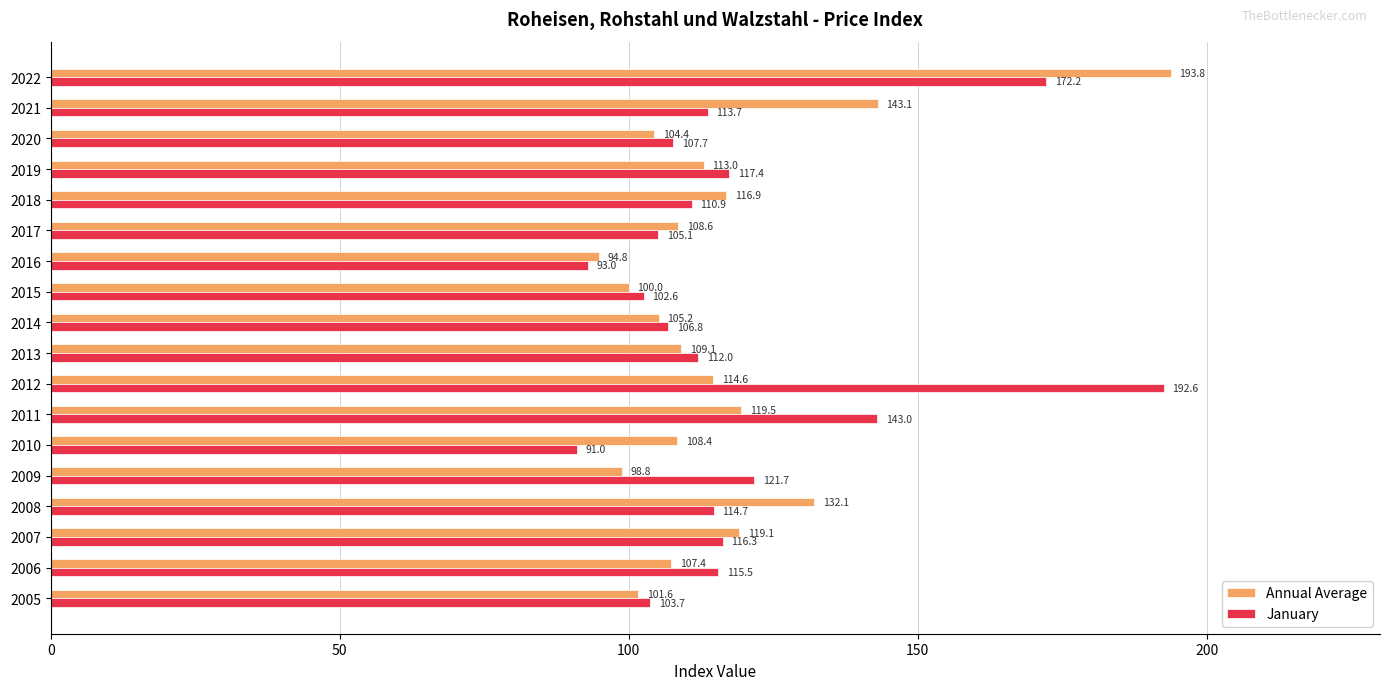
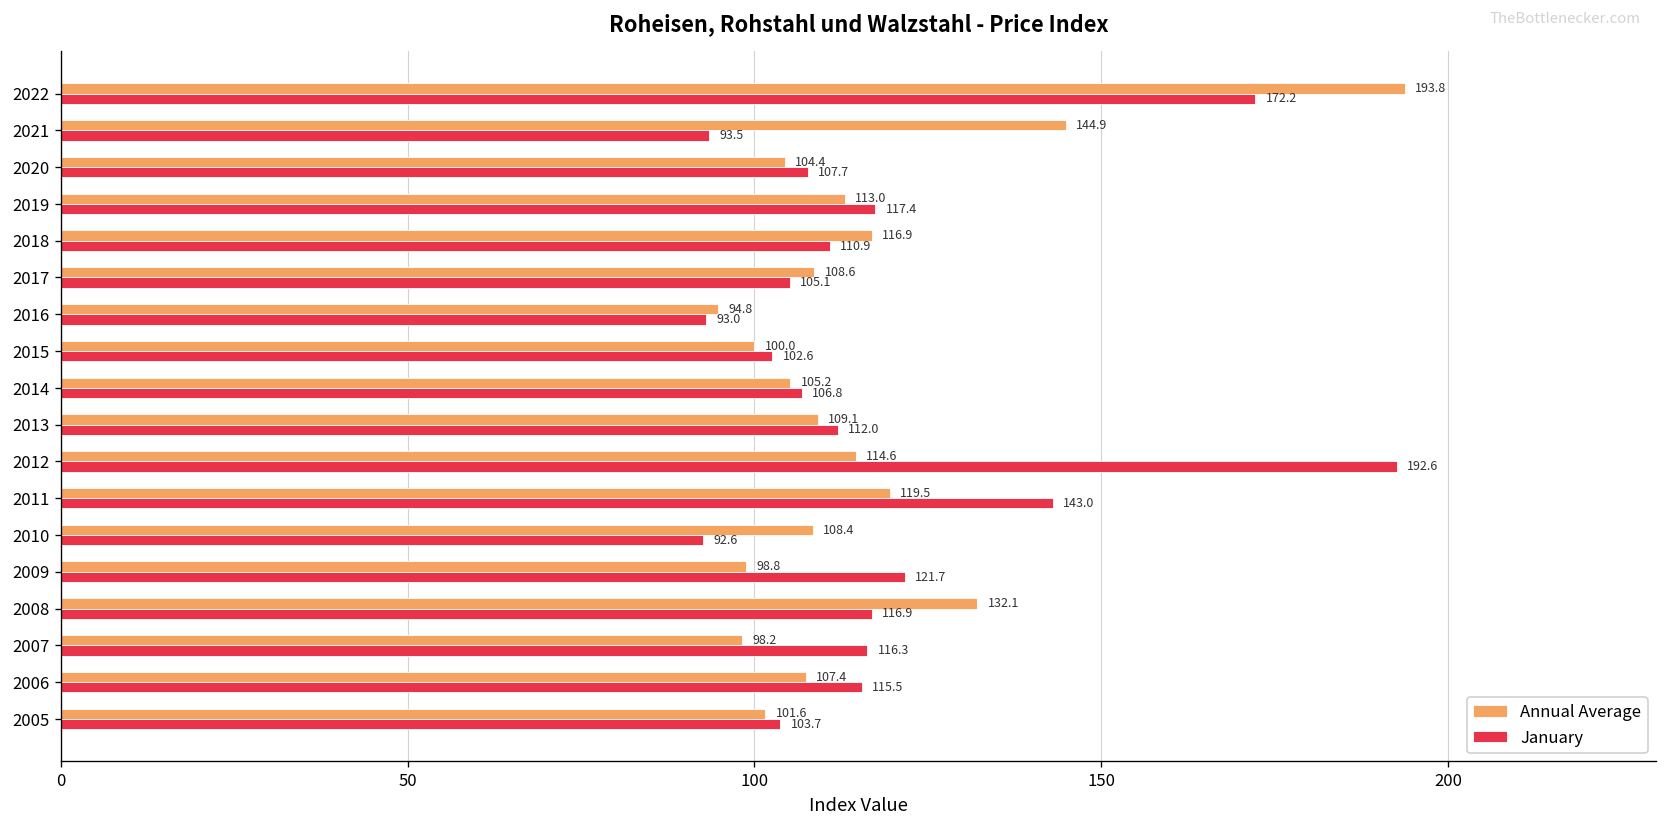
  {
    "Annual Average": {
      "2022": 193.8,
-     "2021": 143.1,
+     "2021": 144.9,
      "2020": 104.4,
      "2019": 113.0,
      "2018": 116.9,
      "2017": 108.6,
      "2016": 94.8,
      "2015": 100.0,
      "2014": 105.2,
      "2013": 109.1,
      "2012": 114.6,
      "2011": 119.5,
      "2010": 108.4,
      "2009": 98.8,
      "2008": 132.1,
-     "2007": 119.1,
+     "2007": 98.2,
      "2006": 107.4,
      "2005": 101.6
    },
    "January": {
      "2022": 172.2,
-     "2021": 113.7,
+     "2021": 93.5,
      "2020": 107.7,
      "2019": 117.4,
      "2018": 110.9,
      "2017": 105.1,
      "2016": 93.0,
      "2015": 102.6,
      "2014": 106.8,
      "2013": 112.0,
      "2012": 192.6,
      "2011": 143.0,
-     "2010": 91.0,
+     "2010": 92.6,
      "2009": 121.7,
-     "2008": 114.7,
+     "2008": 116.9,
      "2007": 116.3,
      "2006": 115.5,
      "2005": 103.7
    }
  }
